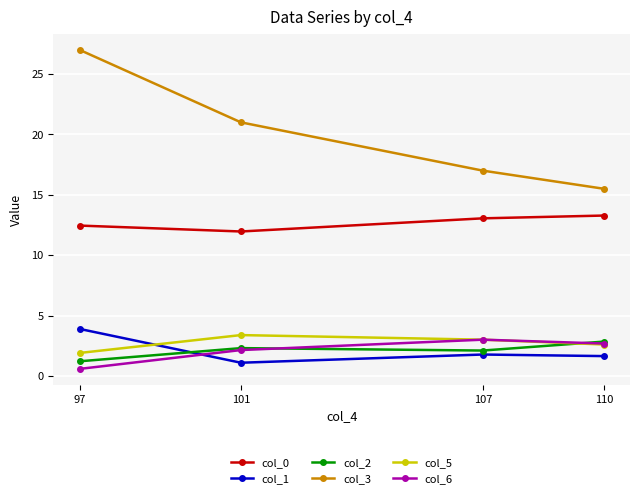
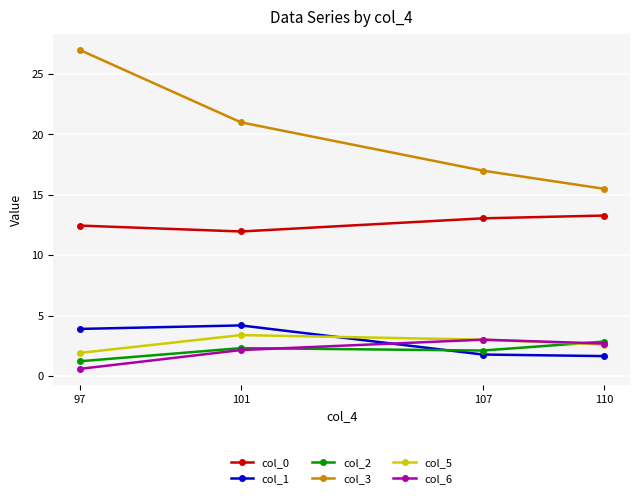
  {
    "col_0": {
      "97": 12.5,
      "101": 12.0,
      "107": 13.1,
      "110": 13.3
    },
    "col_1": {
      "97": 3.9,
-     "101": 1.1,
+     "101": 4.2,
      "107": 1.8,
      "110": 1.6
    },
    "col_2": {
      "97": 1.2,
      "107": 2.1
    },
    "col_3": {
      "97": 27.0,
      "101": 21.0,
      "107": 17.0,
      "110": 15.5
    },
    "col_5": {
      "97": 1.9,
      "101": 3.4
    },
    "col_6": {
      "97": 0.6
    }
  }
